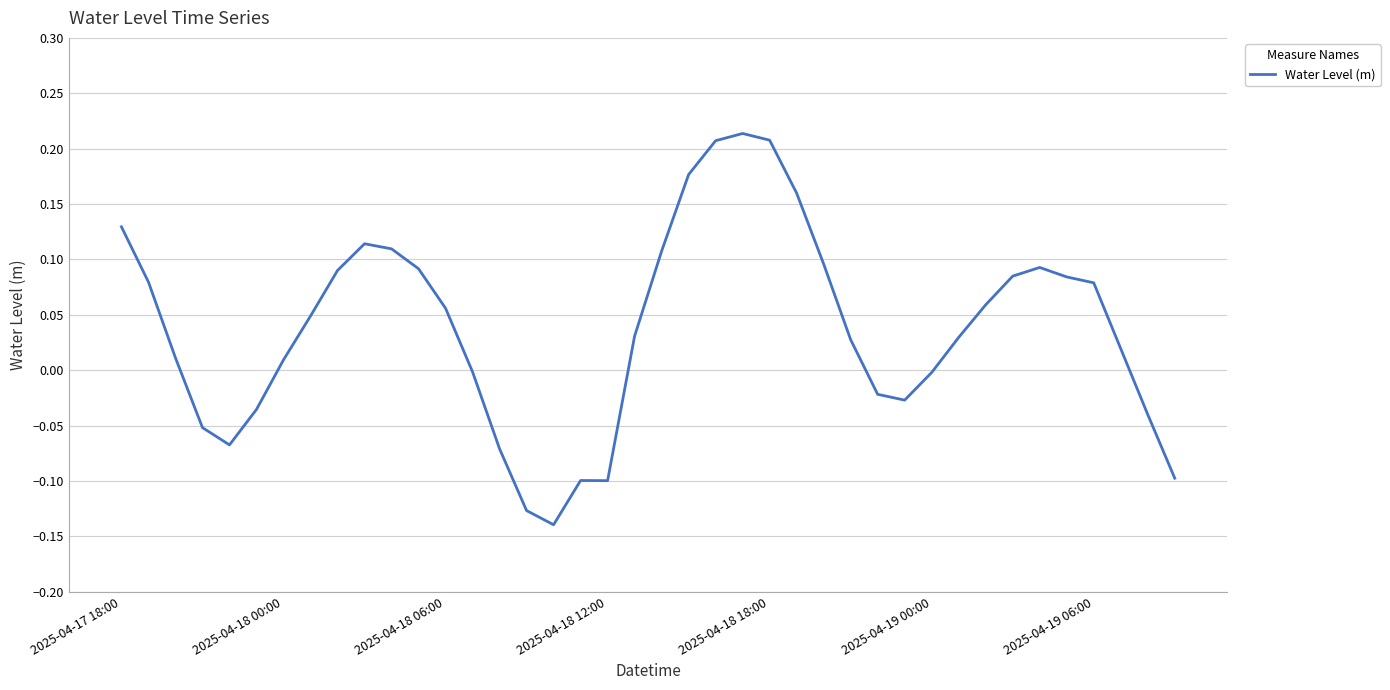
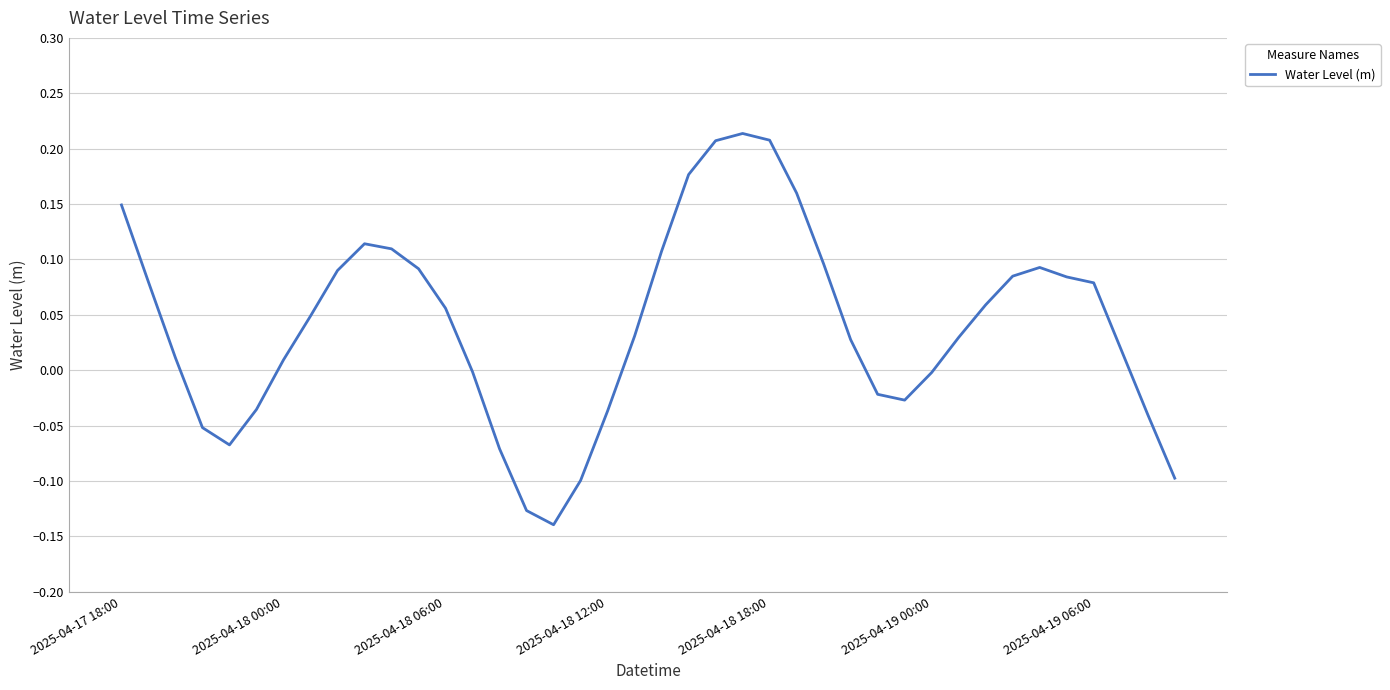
  {
-   "2025-04-17 18:00": 0.129,
+   "2025-04-17 18:00": 0.149,
    "2025-04-18 00:00": 0.009,
    "2025-04-18 06:00": 0.056,
-   "2025-04-18 12:00": -0.100,
+   "2025-04-18 12:00": -0.037,
    "2025-04-18 18:00": 0.208,
    "2025-04-19 00:00": -0.002,
    "2025-04-19 06:00": 0.079
  }
